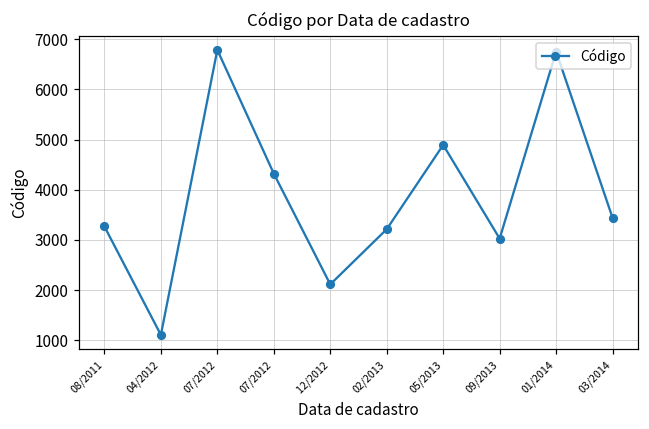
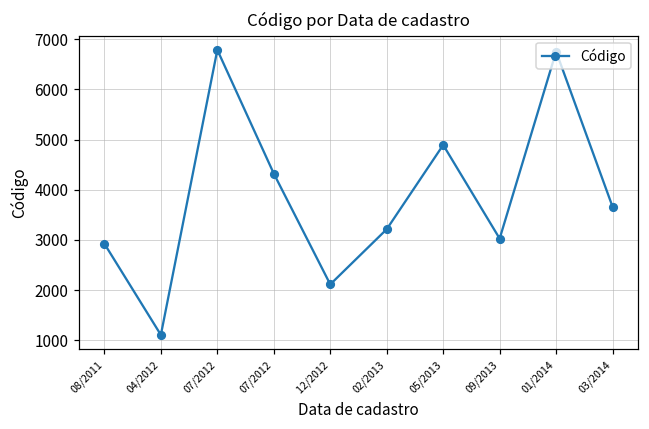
  {
-   "08/2011": 3300,
+   "08/2011": 2900,
    "04/2012": 1100,
    "12/2012": 2100,
    "02/2013": 3200,
    "05/2013": 4900,
    "09/2013": 3000,
-   "03/2014": 3400
+   "03/2014": 3700
  }
